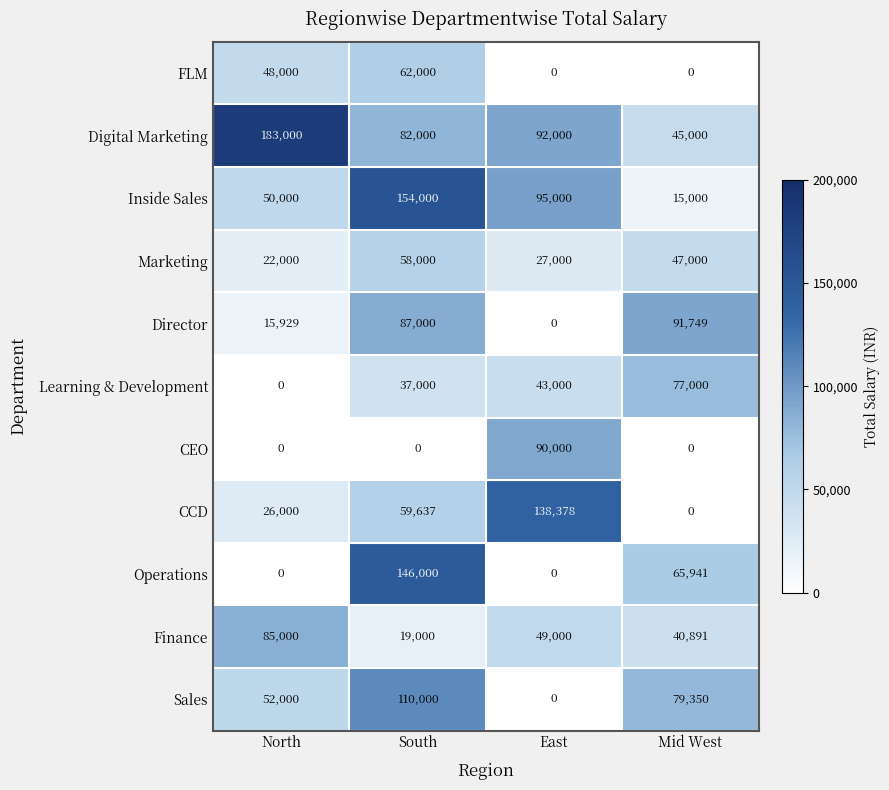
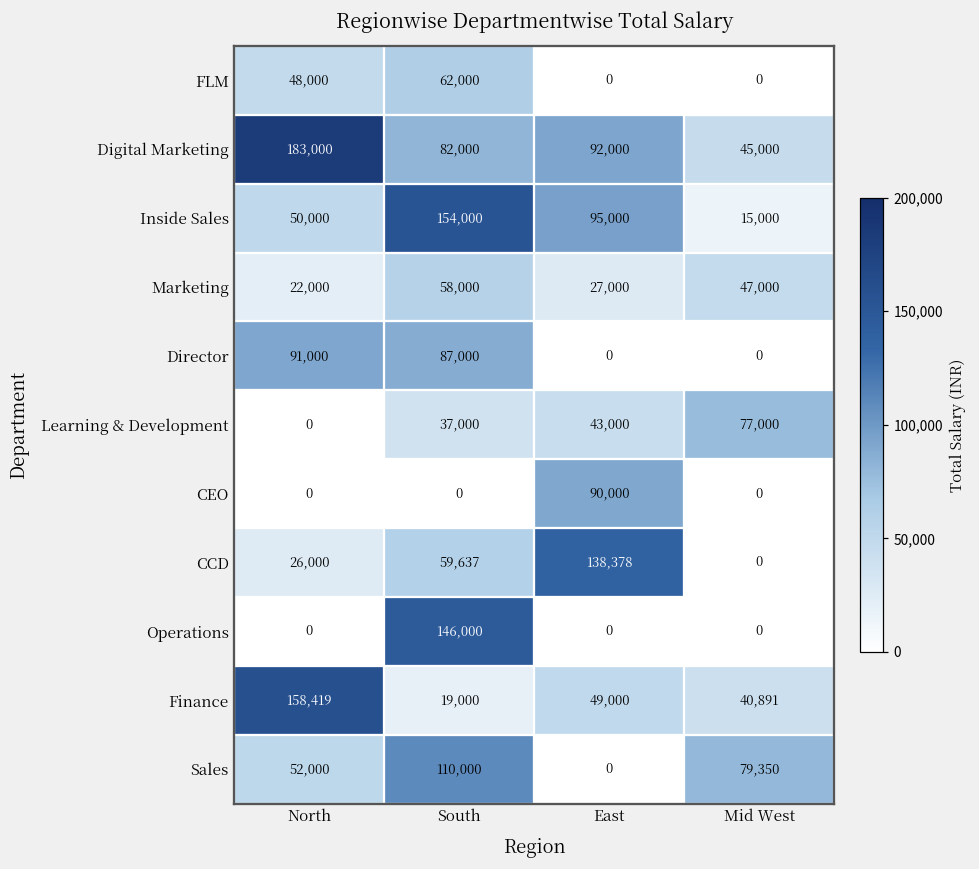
  {
    "FLM": {
      "North": "48,000",
      "South": "62,000",
      "East": "0",
      "Mid West": "0"
    },
    "Digital Marketing": {
      "North": "183,000",
      "South": "82,000",
      "East": "92,000",
      "Mid West": "45,000"
    },
    "Inside Sales": {
      "North": "50,000",
      "South": "154,000",
      "East": "95,000",
      "Mid West": "15,000"
    },
    "Marketing": {
      "North": "22,000",
      "South": "58,000",
      "East": "27,000",
      "Mid West": "47,000"
    },
    "Director": {
-     "North": "15,929",
+     "North": "91,000",
      "South": "87,000",
      "East": "0",
-     "Mid West": "91,749"
+     "Mid West": "0"
    },
    "Learning & Development": {
      "North": "0",
      "South": "37,000",
      "East": "43,000",
      "Mid West": "77,000"
    },
    "CEO": {
      "North": "0",
      "South": "0",
      "East": "90,000",
      "Mid West": "0"
    },
    "CCD": {
      "North": "26,000",
      "South": "59,637",
      "East": "138,378",
      "Mid West": "0"
    },
    "Operations": {
      "North": "0",
      "South": "146,000",
      "East": "0",
-     "Mid West": "65,941"
+     "Mid West": "0"
    },
    "Finance": {
-     "North": "85,000",
+     "North": "158,419",
      "South": "19,000",
      "East": "49,000",
      "Mid West": "40,891"
    },
    "Sales": {
      "North": "52,000",
      "South": "110,000",
      "East": "0",
      "Mid West": "79,350"
    }
  }
